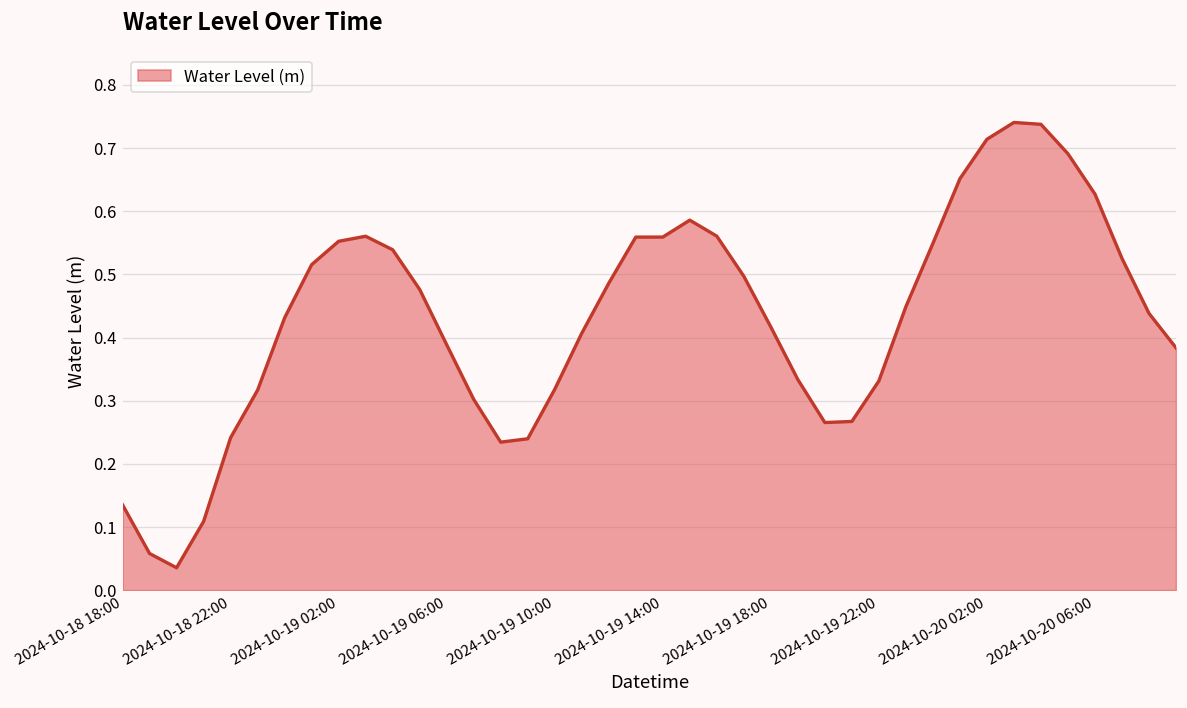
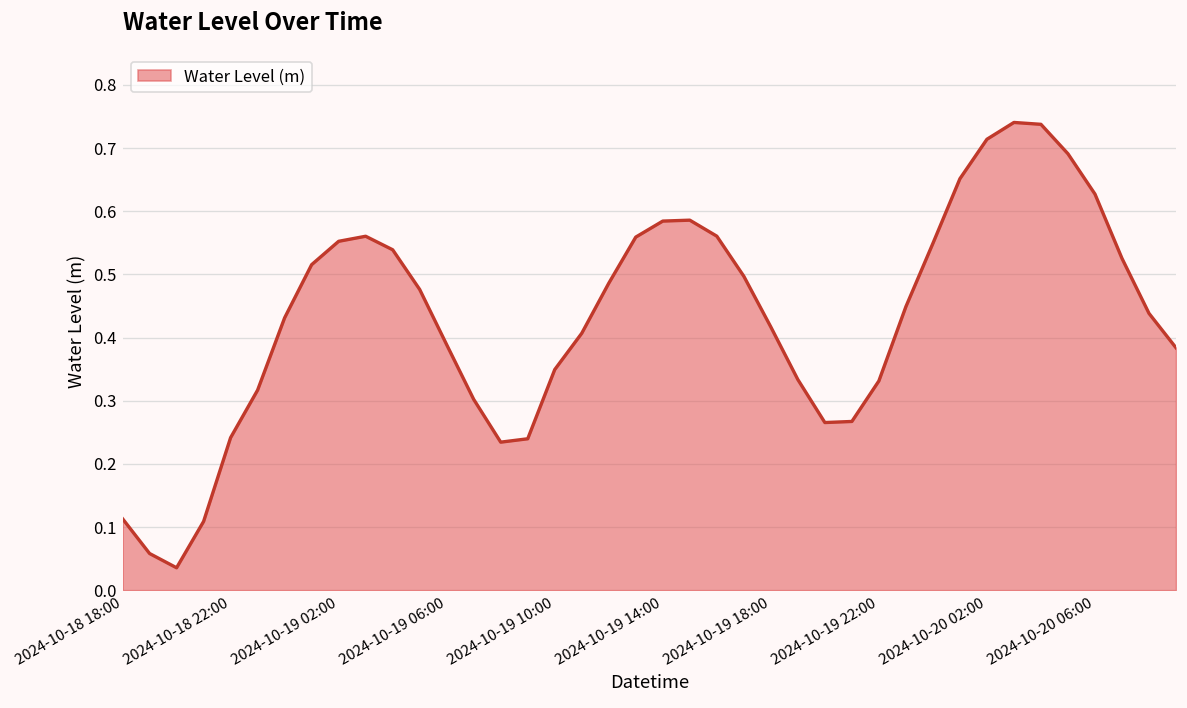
  {
-   "2024-10-18 18:00": 0.14,
+   "2024-10-18 18:00": 0.11,
    "2024-10-18 22:00": 0.24,
    "2024-10-19 02:00": 0.55,
    "2024-10-19 06:00": 0.39,
-   "2024-10-19 10:00": 0.32,
-   "2024-10-19 14:00": 0.56,
+   "2024-10-19 10:00": 0.35,
+   "2024-10-19 14:00": 0.58,
    "2024-10-19 18:00": 0.42,
    "2024-10-19 22:00": 0.33,
    "2024-10-20 02:00": 0.71,
    "2024-10-20 06:00": 0.63
  }
